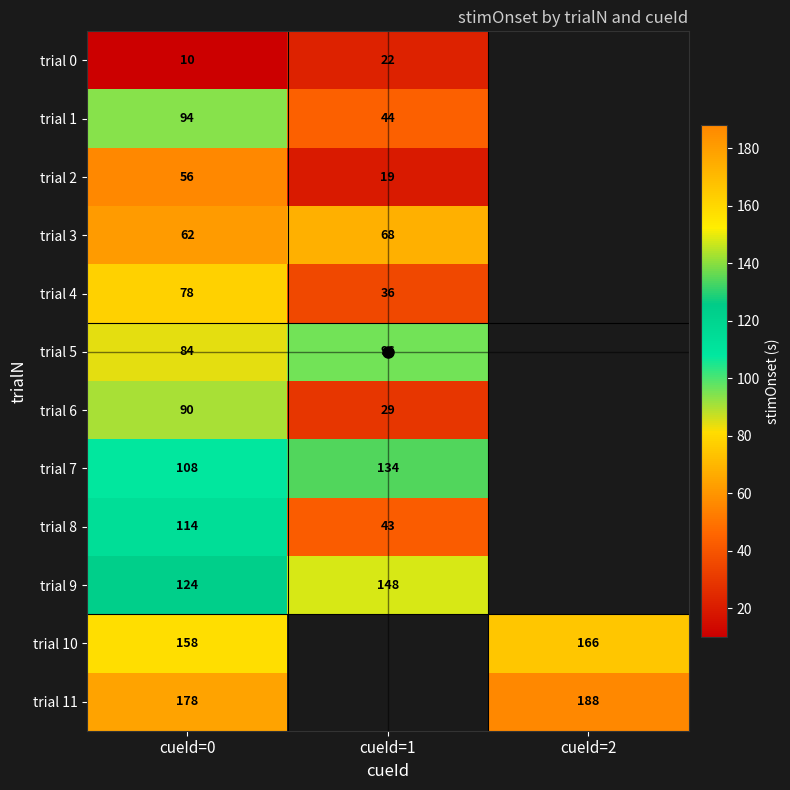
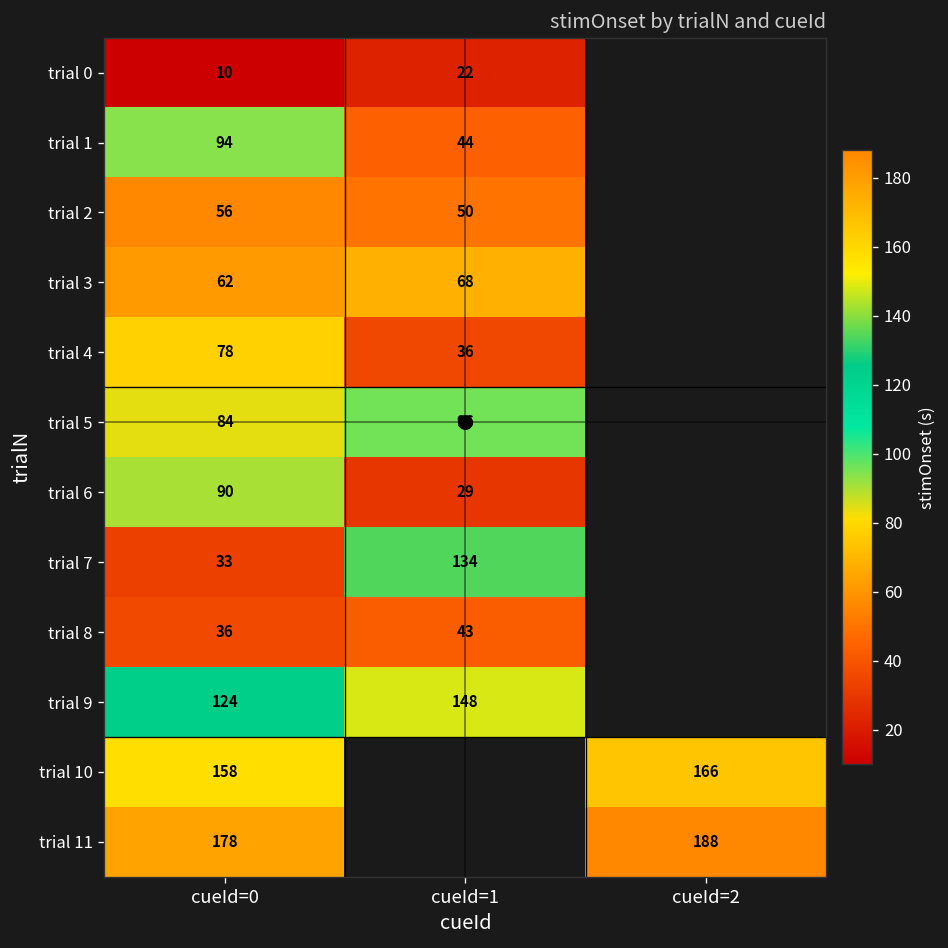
  {
    "trial 0": {
      "cueId=0": 10,
      "cueId=1": 22
    },
    "trial 1": {
      "cueId=0": 94,
      "cueId=1": 44
    },
    "trial 2": {
      "cueId=0": 56,
-     "cueId=1": 19
+     "cueId=1": 50
    },
    "trial 3": {
      "cueId=0": 62,
      "cueId=1": 68
    },
    "trial 4": {
      "cueId=0": 78,
      "cueId=1": 36
    },
    "trial 5": {
      "cueId=0": 84
    },
    "trial 6": {
      "cueId=0": 90,
      "cueId=1": 29
    },
    "trial 7": {
-     "cueId=0": 108,
+     "cueId=0": 33,
      "cueId=1": 134
    },
    "trial 8": {
-     "cueId=0": 114,
+     "cueId=0": 36,
      "cueId=1": 43
    },
    "trial 9": {
      "cueId=0": 124,
      "cueId=1": 148
    },
    "trial 10": {
      "cueId=0": 158,
      "cueId=2": 166
    },
    "trial 11": {
      "cueId=0": 178,
      "cueId=2": 188
    }
  }
